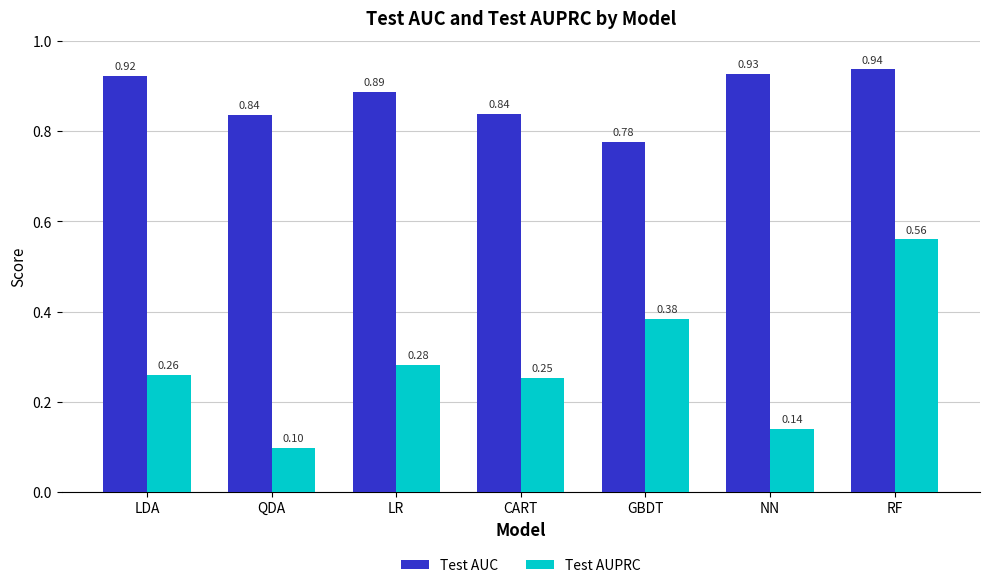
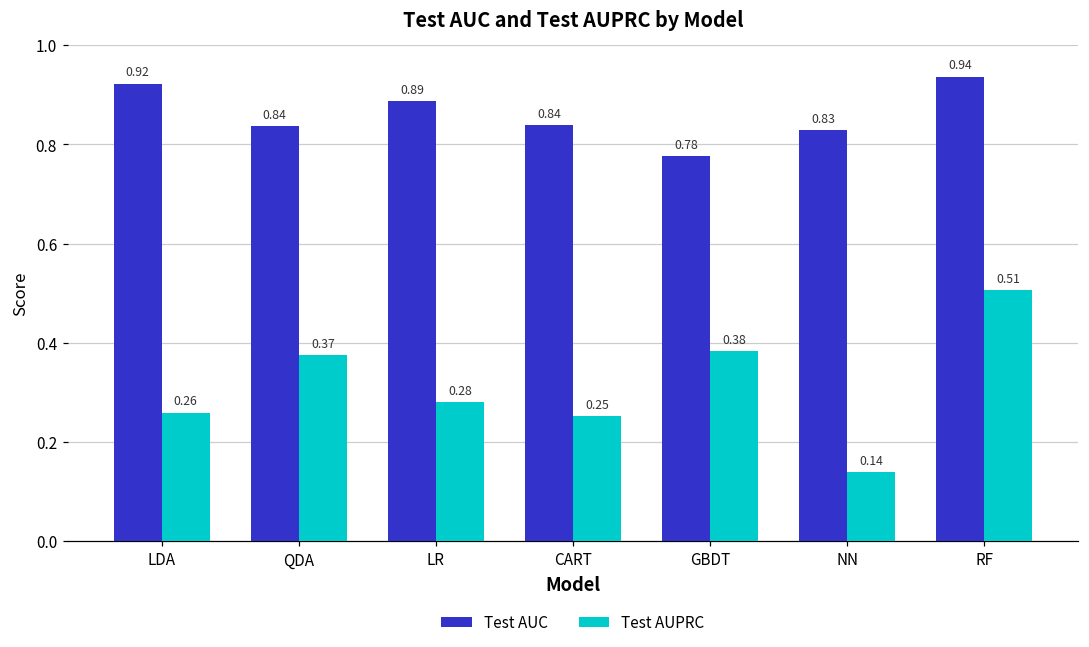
  {
    "Test AUC": {
      "LDA": 0.92,
      "QDA": 0.84,
      "LR": 0.89,
      "CART": 0.84,
      "GBDT": 0.78,
-     "NN": 0.93,
+     "NN": 0.83,
      "RF": 0.94
    },
    "Test AUPRC": {
      "LDA": 0.26,
-     "QDA": 0.10,
+     "QDA": 0.37,
      "LR": 0.28,
      "CART": 0.25,
      "GBDT": 0.38,
      "NN": 0.14,
-     "RF": 0.56
+     "RF": 0.51
    }
  }
